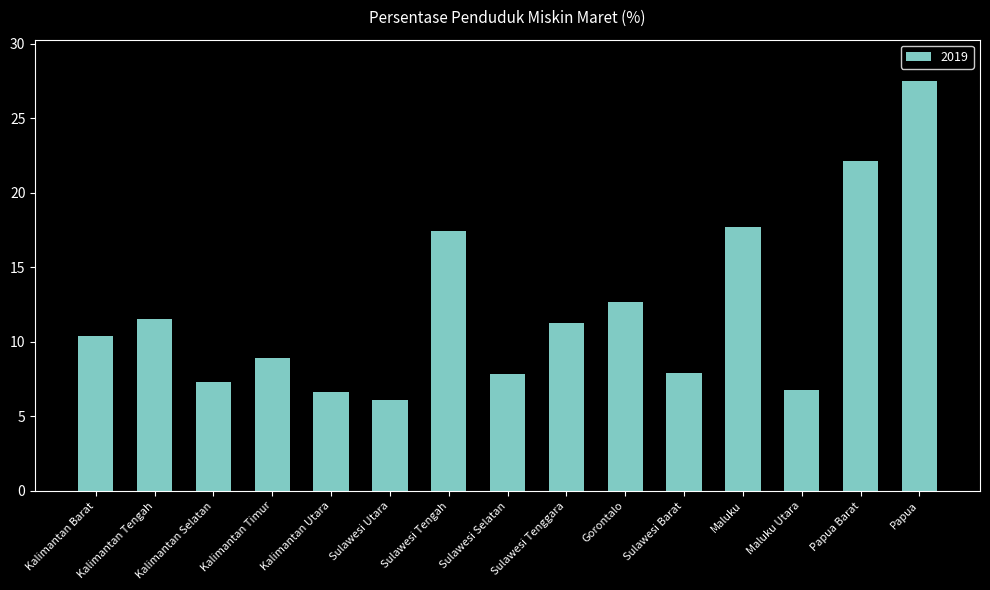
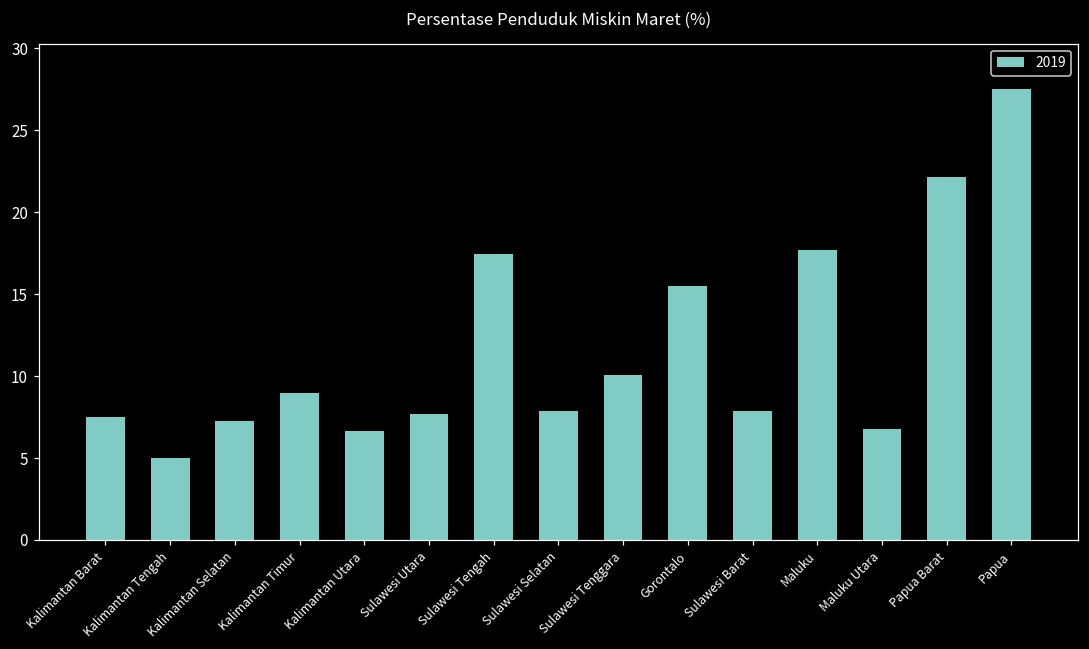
  {
-   "Kalimantan Barat": 10.4,
-   "Kalimantan Tengah": 11.6,
+   "Kalimantan Barat": 7.5,
+   "Kalimantan Tengah": 5.0,
    "Kalimantan Selatan": 7.3,
    "Kalimantan Timur": 9.0,
    "Kalimantan Utara": 6.6,
-   "Sulawesi Utara": 6.1,
+   "Sulawesi Utara": 7.7,
    "Sulawesi Tengah": 17.4,
    "Sulawesi Selatan": 7.8,
-   "Sulawesi Tenggara": 11.2,
-   "Gorontalo": 12.7,
+   "Sulawesi Tenggara": 10.0,
+   "Gorontalo": 15.5,
    "Sulawesi Barat": 7.9,
    "Maluku": 17.7,
    "Maluku Utara": 6.8,
    "Papua Barat": 22.2,
    "Papua": 27.5
  }
